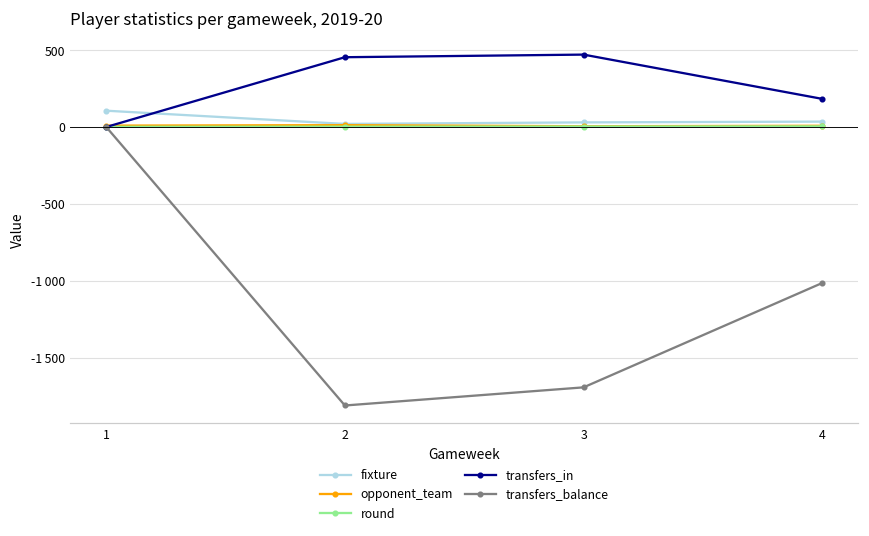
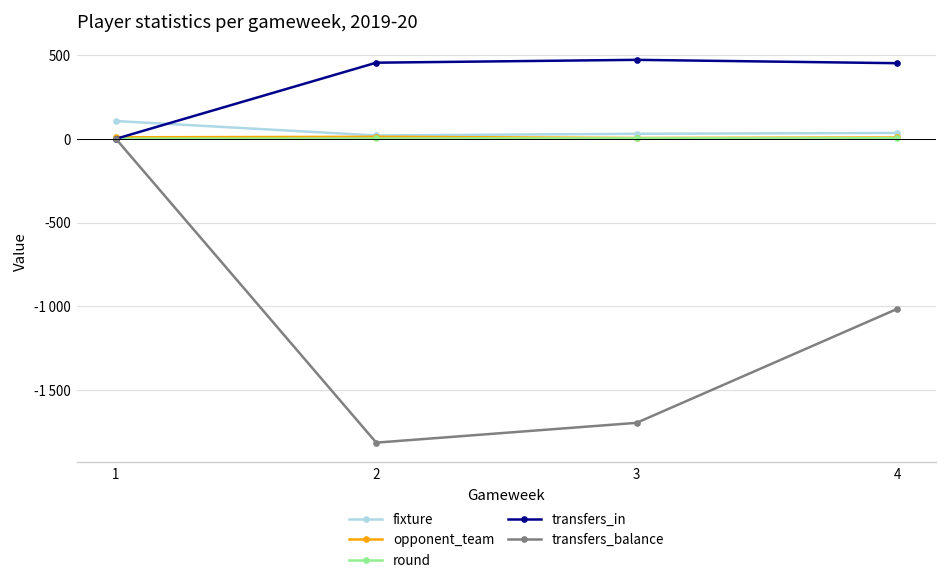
  {
    "fixture": {
      "1": 110,
      "3": 30,
      "4": 40
    },
    "transfers_in": {
      "2": 450,
      "3": 470,
-     "4": 180
+     "4": 450
    },
    "transfers_balance": {
      "2": -1810,
      "3": -1690,
      "4": -1020
    }
  }
